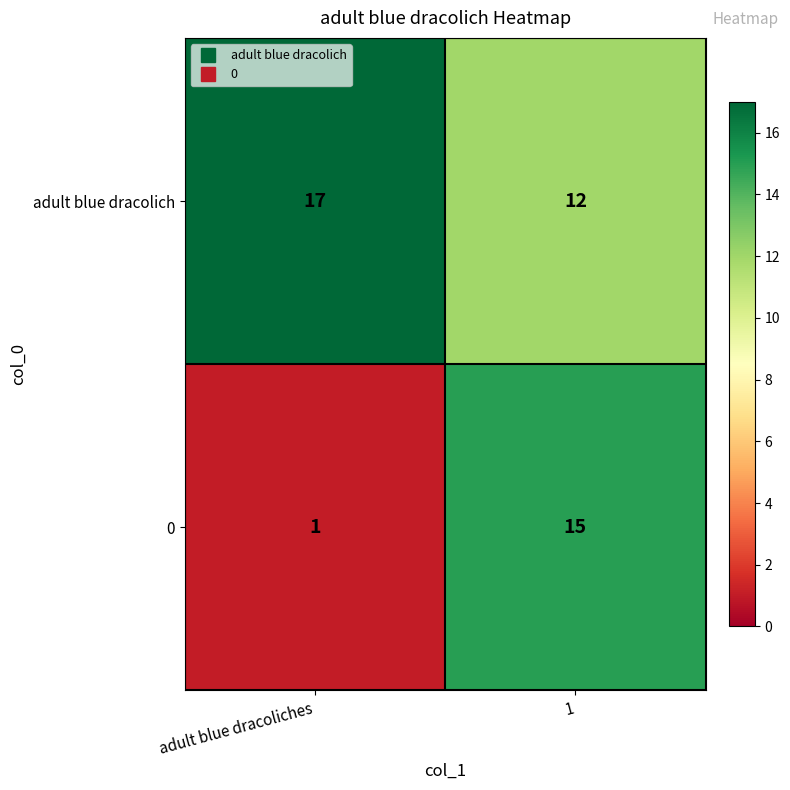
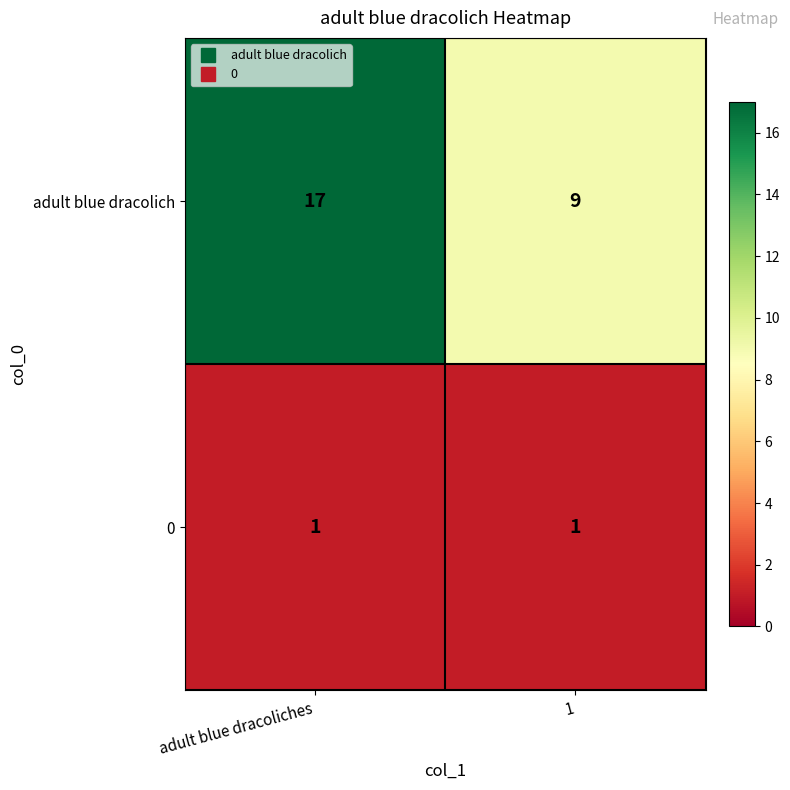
  {
    "adult blue dracolich": {
      "adult blue dracoliches": 17,
-     "1": 12
+     "1": 9
    },
    "0": {
      "adult blue dracoliches": 1,
-     "1": 15
+     "1": 1
    }
  }
